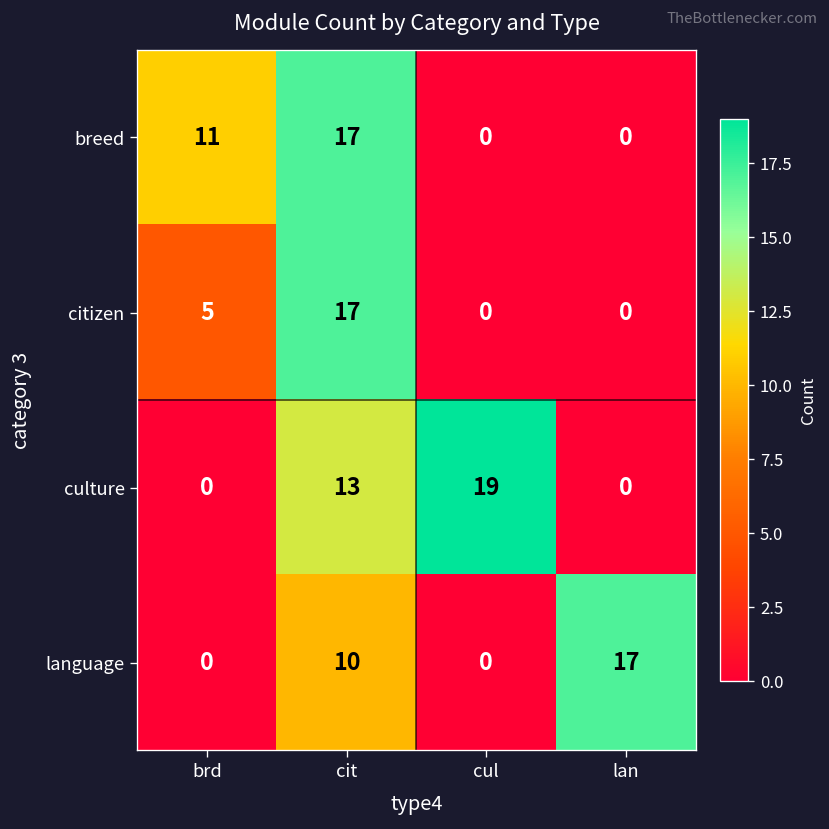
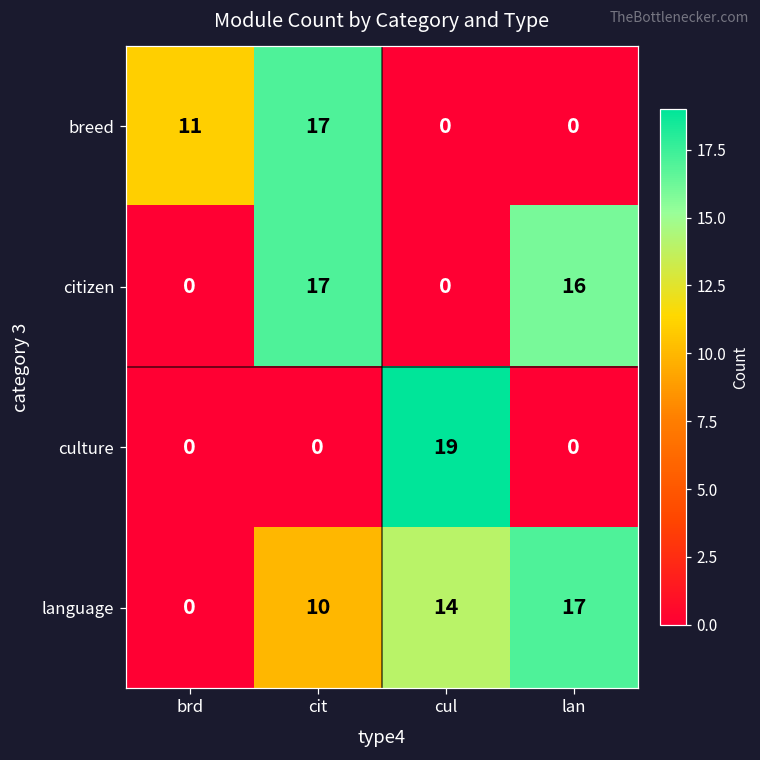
  {
    "breed": {
      "brd": 11,
      "cit": 17,
      "cul": 0,
      "lan": 0
    },
    "citizen": {
-     "brd": 5,
+     "brd": 0,
      "cit": 17,
      "cul": 0,
-     "lan": 0
+     "lan": 16
    },
    "culture": {
      "brd": 0,
-     "cit": 13,
+     "cit": 0,
      "cul": 19,
      "lan": 0
    },
    "language": {
      "brd": 0,
      "cit": 10,
-     "cul": 0,
+     "cul": 14,
      "lan": 17
    }
  }
